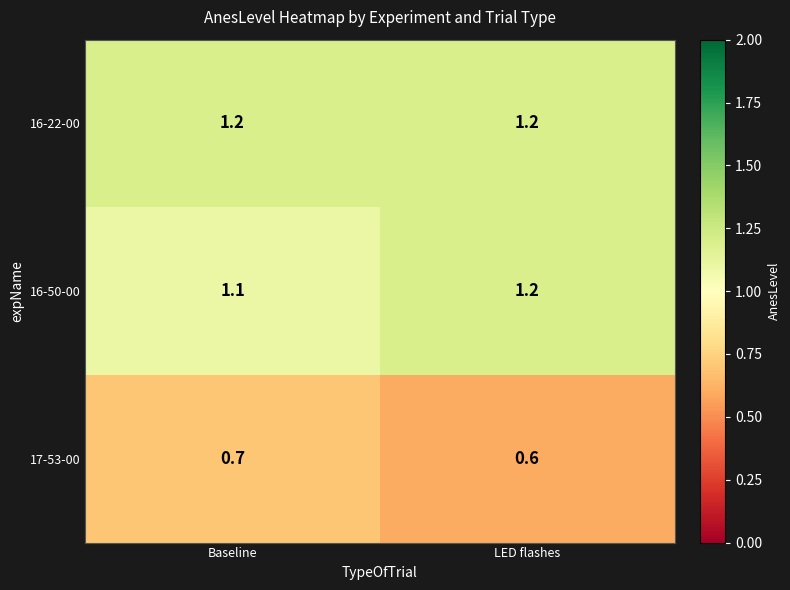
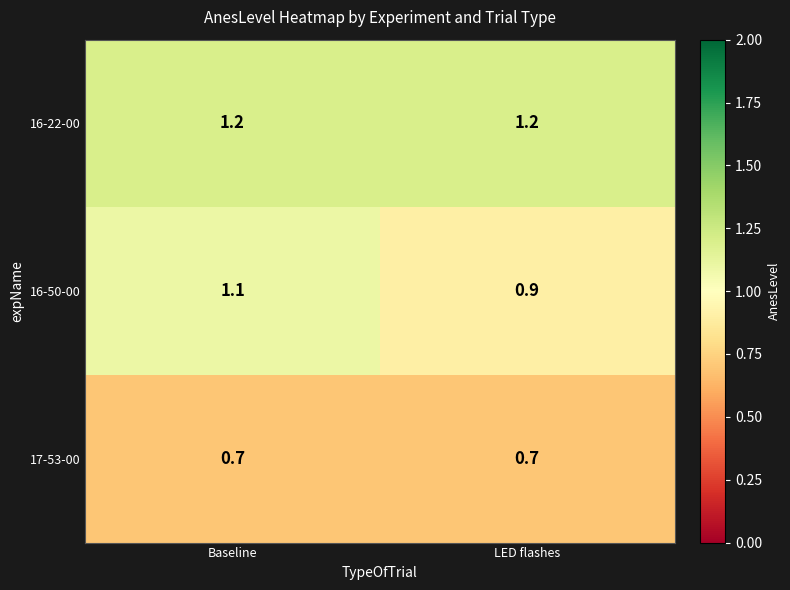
  {
    "16-22-00": {
      "Baseline": 1.2,
      "LED flashes": 1.2
    },
    "16-50-00": {
      "Baseline": 1.1,
-     "LED flashes": 1.2
+     "LED flashes": 0.9
    },
    "17-53-00": {
      "Baseline": 0.7,
-     "LED flashes": 0.6
+     "LED flashes": 0.7
    }
  }
